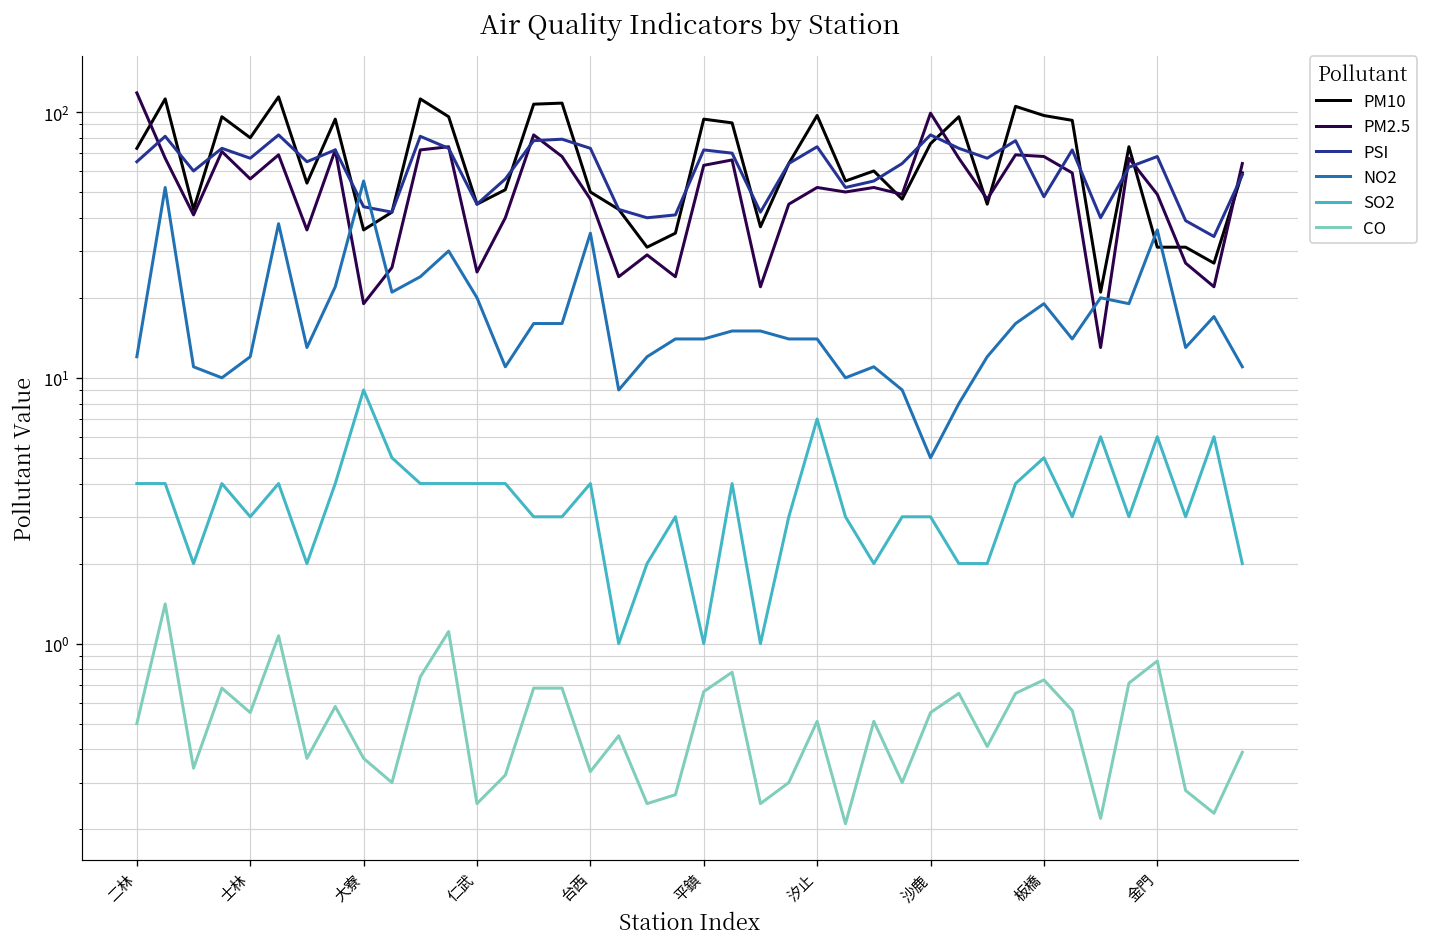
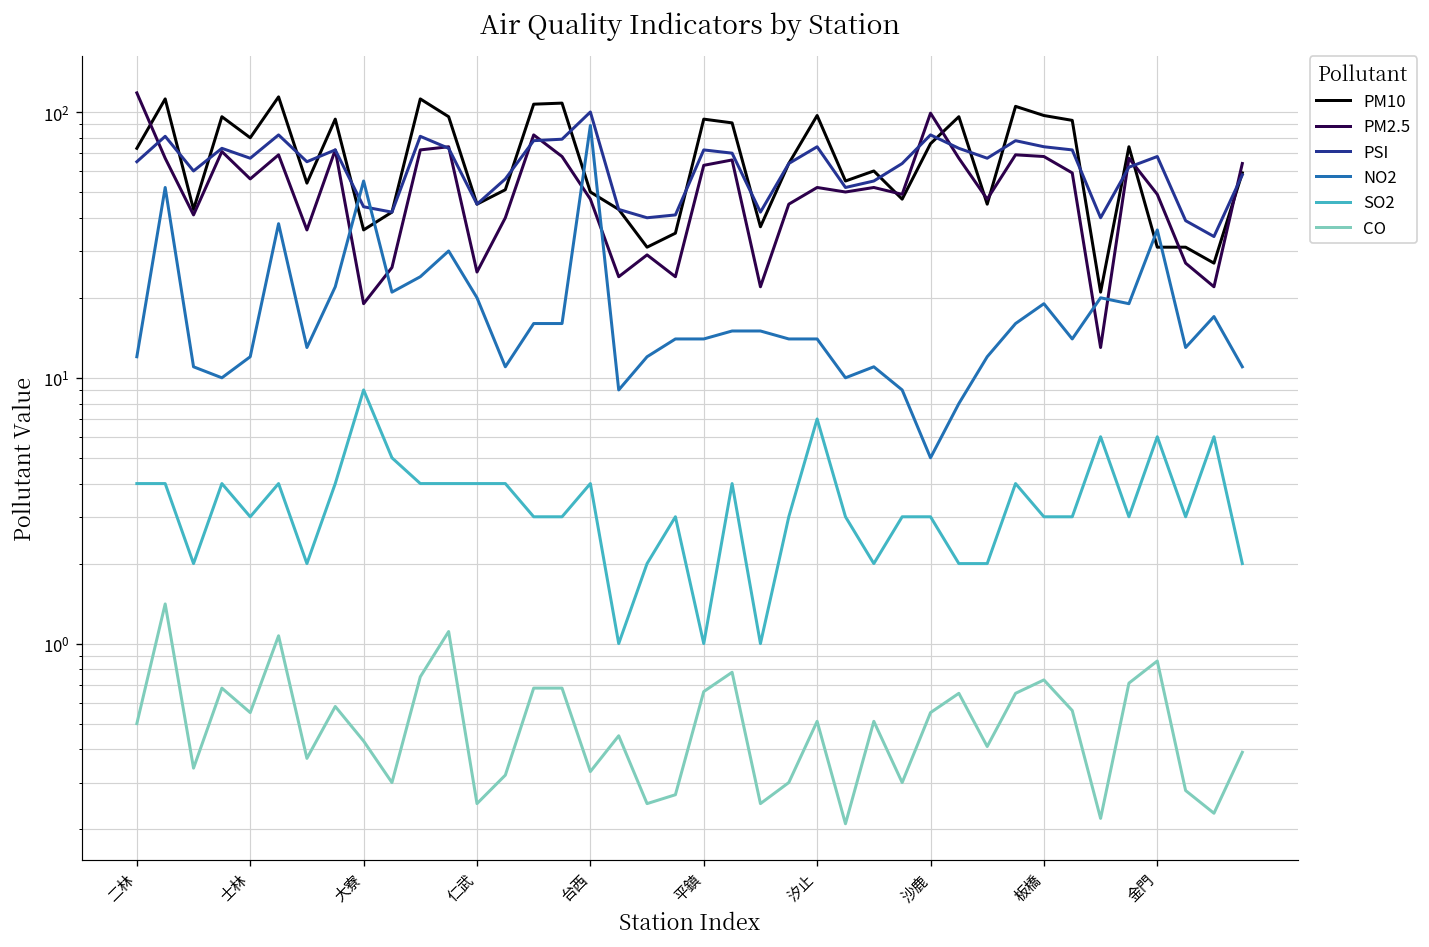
  {
    "PM10": {
      "二林": 73,
      "士林": 80,
      "大寮": 36,
      "台西": 50,
      "平鎮": 94,
      "汐止": 100,
      "沙鹿": 76,
      "板橋": 100,
      "金門": 31
    },
    "PM2.5": {
      "二林": 120,
      "士林": 56,
      "大寮": 19,
      "仁武": 25,
      "台西": 47,
      "平鎮": 63,
      "汐止": 52,
      "沙鹿": 100,
      "板橋": 68,
      "金門": 49
    },
    "PSI": {
      "二林": 65,
      "士林": 67,
      "大寮": 44,
-     "台西": 73,
+     "台西": 100,
      "平鎮": 72,
      "汐止": 74,
      "沙鹿": 82,
-     "板橋": 48,
+     "板橋": 74,
      "金門": 68
    },
    "NO2": {
      "二林": 12,
      "士林": 12,
      "大寮": 55,
      "仁武": 20,
-     "台西": 35,
+     "台西": 89,
      "平鎮": 14,
      "汐止": 14,
      "沙鹿": 5,
      "板橋": 19,
      "金門": 36
    },
    "SO2": {
      "二林": 4,
      "士林": 3,
      "大寮": 9,
      "仁武": 4,
      "台西": 4,
      "平鎮": 1,
      "汐止": 7,
      "沙鹿": 3,
-     "板橋": 5,
+     "板橋": 3,
      "金門": 6
    },
    "CO": {
      "二林": 0.50,
      "士林": 0.55,
-     "大寮": 0.37,
+     "大寮": 0.43,
      "仁武": 0.25,
      "台西": 0.33,
      "平鎮": 0.66,
      "汐止": 0.51,
      "沙鹿": 0.55,
      "板橋": 0.73,
      "金門": 0.86
    }
  }
